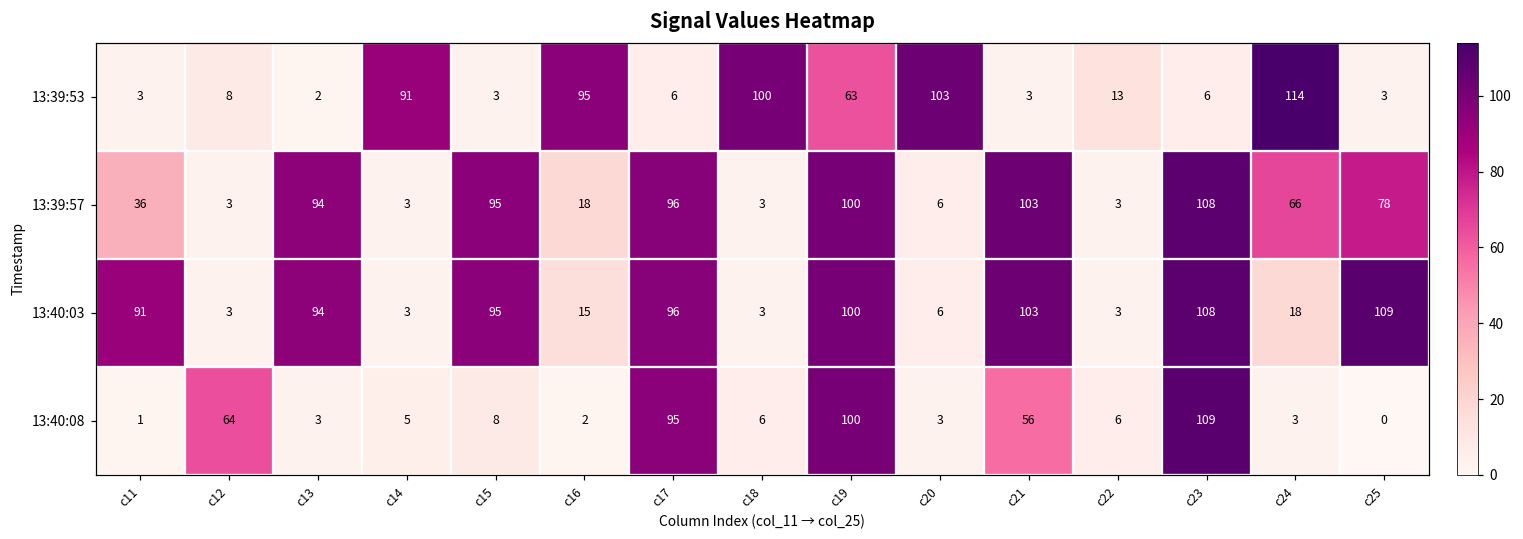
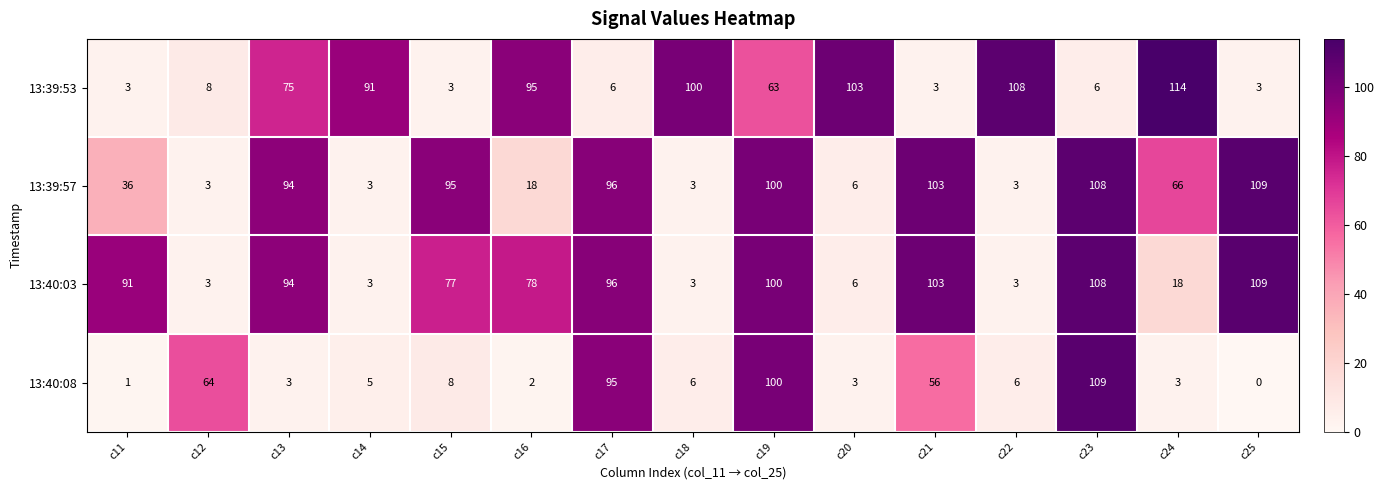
  {
    "13:39:53": {
      "c11": 3,
      "c12": 8,
-     "c13": 2,
+     "c13": 75,
      "c14": 91,
      "c15": 3,
      "c16": 95,
      "c17": 6,
      "c18": 100,
      "c19": 63,
      "c20": 103,
      "c21": 3,
-     "c22": 13,
+     "c22": 108,
      "c23": 6,
      "c24": 114,
      "c25": 3
    },
    "13:39:57": {
      "c11": 36,
      "c12": 3,
      "c13": 94,
      "c14": 3,
      "c15": 95,
      "c16": 18,
      "c17": 96,
      "c18": 3,
      "c19": 100,
      "c20": 6,
      "c21": 103,
      "c22": 3,
      "c23": 108,
      "c24": 66,
-     "c25": 78
+     "c25": 109
    },
    "13:40:03": {
      "c11": 91,
      "c12": 3,
      "c13": 94,
      "c14": 3,
-     "c15": 95,
-     "c16": 15,
+     "c15": 77,
+     "c16": 78,
      "c17": 96,
      "c18": 3,
      "c19": 100,
      "c20": 6,
      "c21": 103,
      "c22": 3,
      "c23": 108,
      "c24": 18,
      "c25": 109
    },
    "13:40:08": {
      "c11": 1,
      "c12": 64,
      "c13": 3,
      "c14": 5,
      "c15": 8,
      "c16": 2,
      "c17": 95,
      "c18": 6,
      "c19": 100,
      "c20": 3,
      "c21": 56,
      "c22": 6,
      "c23": 109,
      "c24": 3,
      "c25": 0
    }
  }
